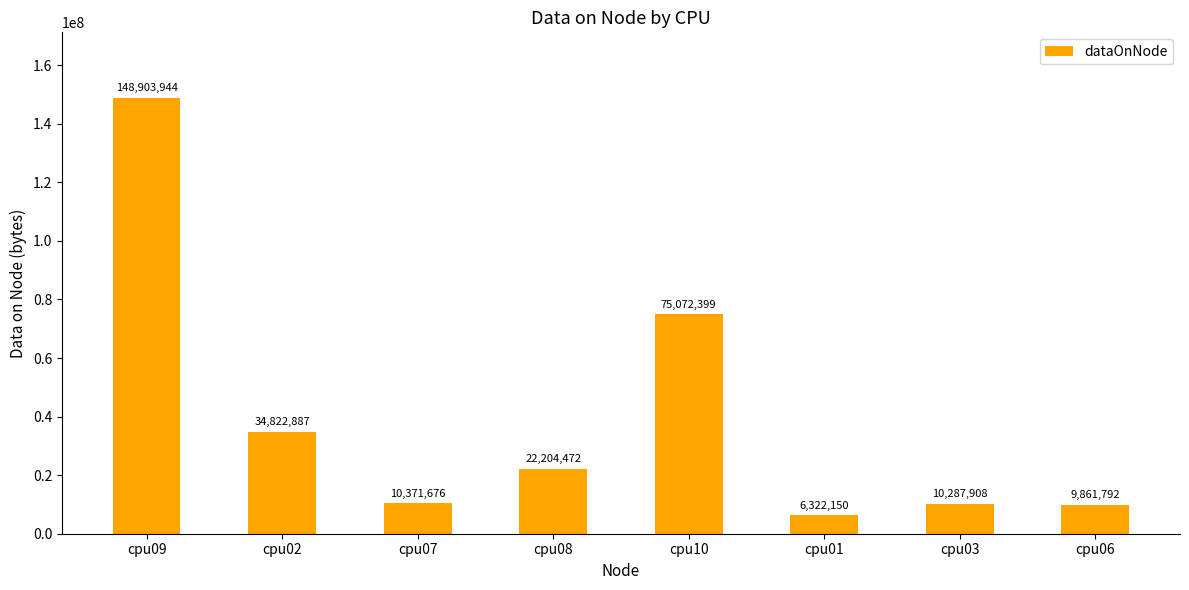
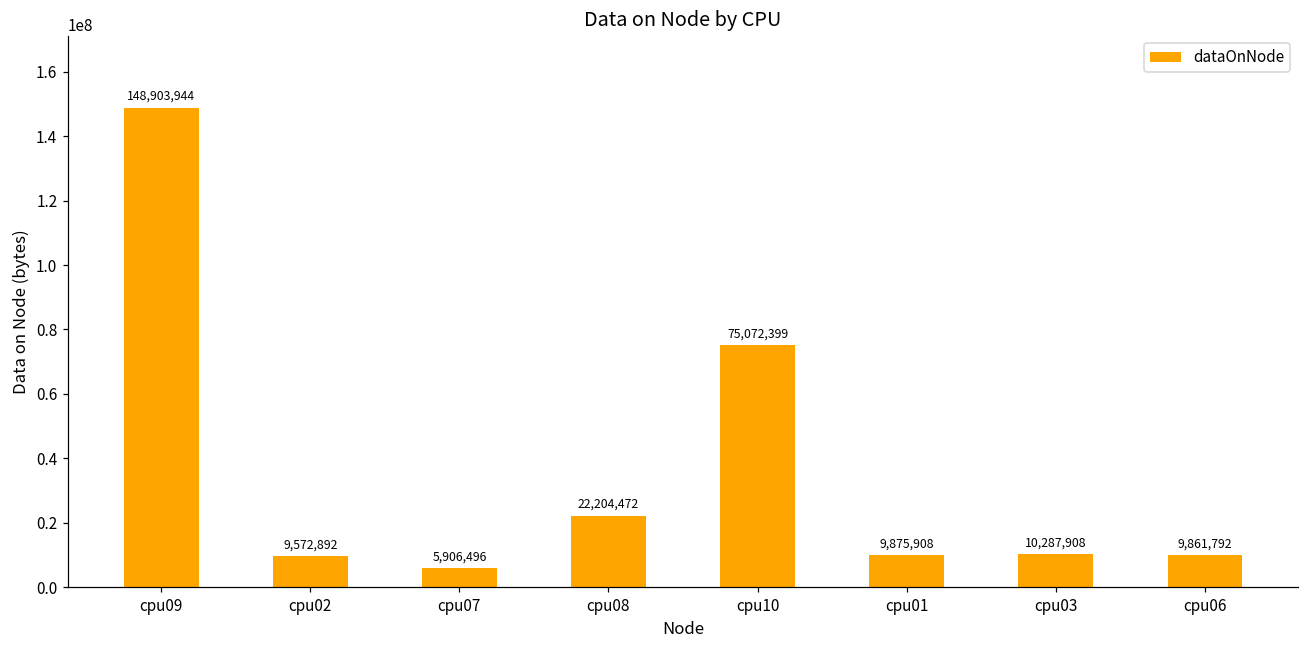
  {
    "cpu09": "148,903,944",
-   "cpu02": "34,822,887",
-   "cpu07": "10,371,676",
+   "cpu02": "9,572,892",
+   "cpu07": "5,906,496",
    "cpu08": "22,204,472",
    "cpu10": "75,072,399",
-   "cpu01": "6,322,150",
+   "cpu01": "9,875,908",
    "cpu03": "10,287,908",
    "cpu06": "9,861,792"
  }
